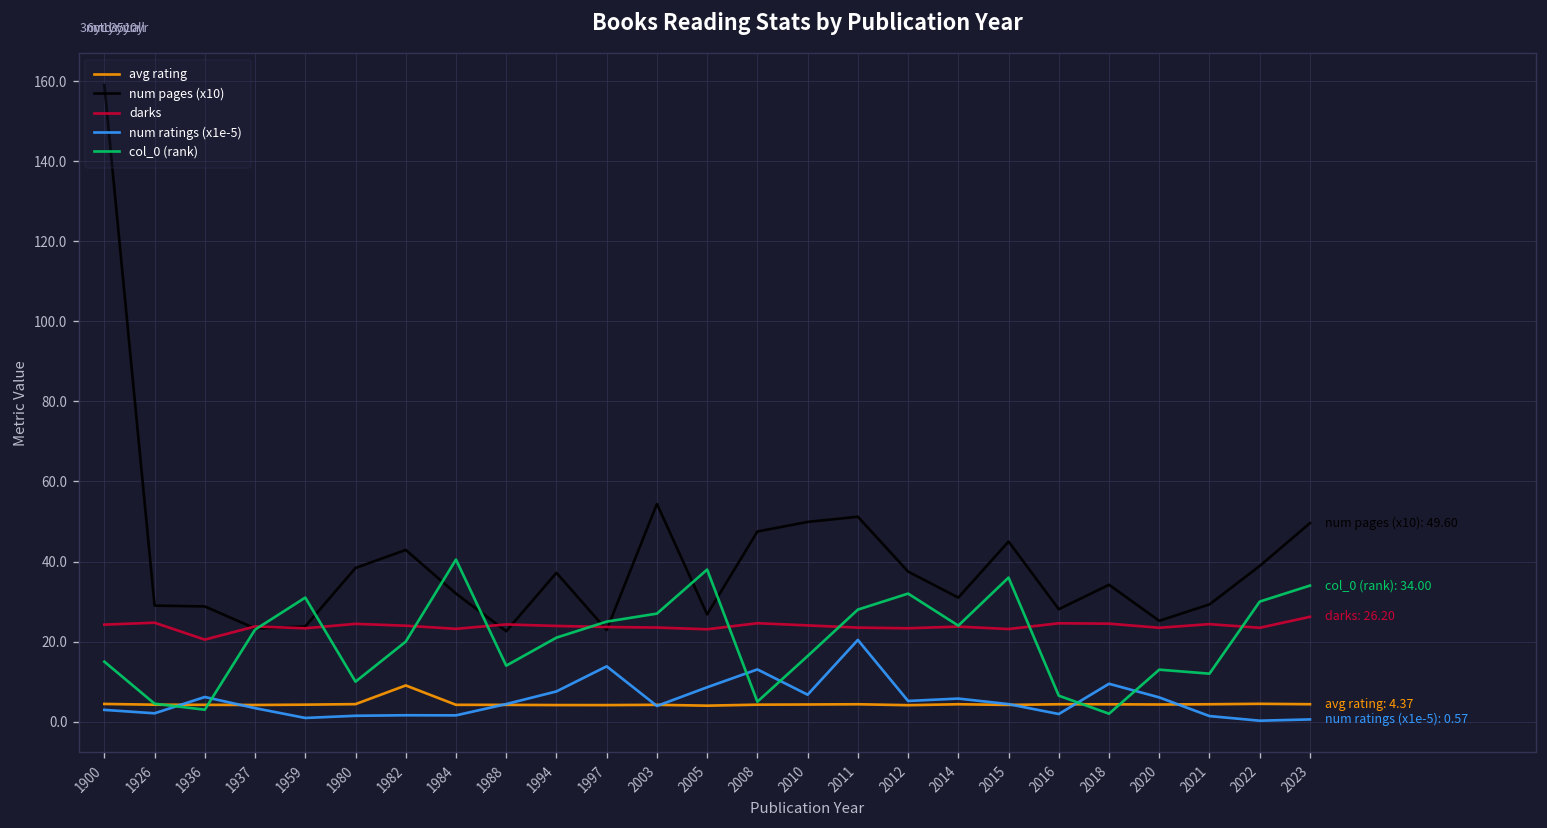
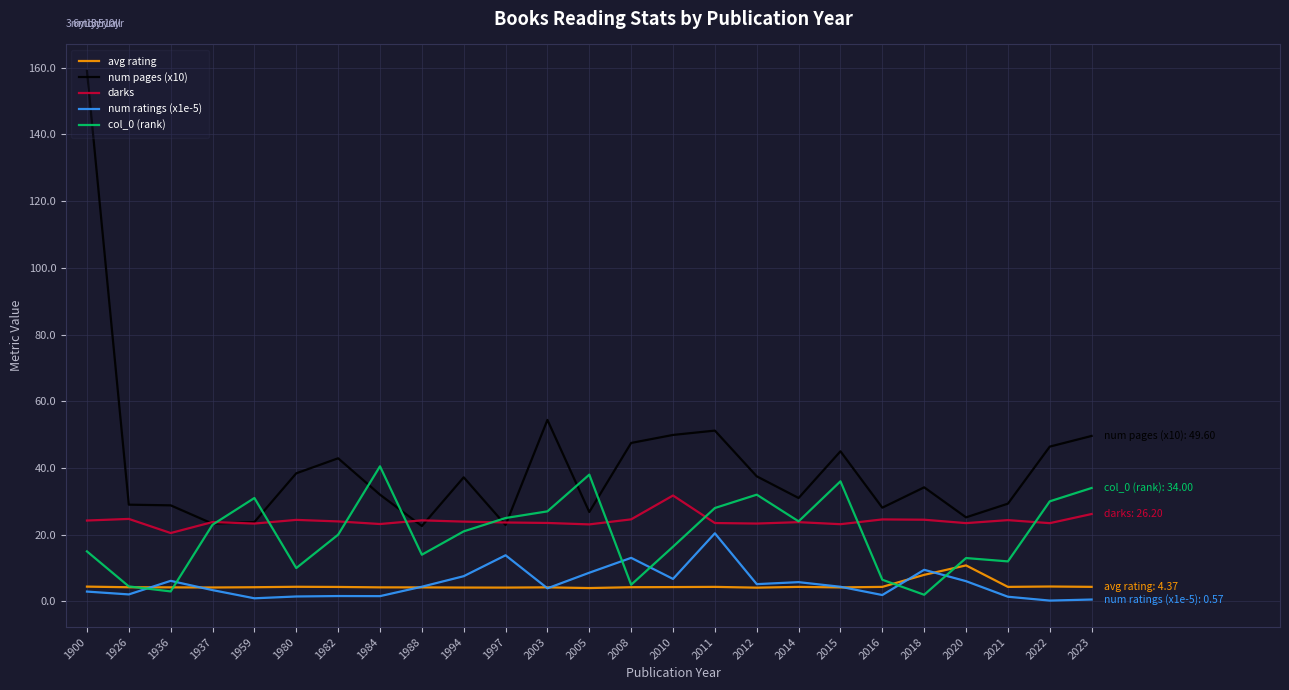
  {
    "avg rating": {
      "1900": 4,
      "1936": 4,
      "1937": 4,
      "1959": 4,
      "1980": 4,
-     "1982": 9,
+     "1982": 4,
      "1984": 4,
      "1994": 4,
      "1997": 4,
      "2005": 4,
      "2010": 4,
      "2011": 4,
      "2012": 4,
      "2014": 4,
      "2016": 4,
-     "2018": 4,
-     "2020": 4,
+     "2018": 8,
+     "2020": 11,
      "2021": 4,
      "2022": 4
    },
    "num pages (x10)": {
      "1926": 29,
      "1936": 29,
      "1980": 38,
      "1982": 43,
      "1984": 32,
      "1988": 23,
      "1994": 37,
      "2003": 54,
      "2005": 27,
      "2008": 48,
      "2010": 50,
      "2011": 51,
      "2012": 38,
      "2014": 31,
      "2015": 45,
      "2016": 28,
      "2018": 34,
      "2020": 25,
      "2021": 29,
-     "2022": 39,
+     "2022": 46,
      "2023": 50
    },
    "darks": {
      "1900": 24,
      "1926": 25,
      "1936": 21,
      "1980": 24,
      "1982": 24,
      "1984": 23,
      "1988": 24,
      "1994": 24,
      "2003": 24,
      "2005": 23,
      "2008": 25,
-     "2010": 24,
+     "2010": 32,
      "2011": 24,
      "2012": 23,
      "2015": 23,
      "2016": 25,
      "2018": 24,
      "2020": 23,
      "2021": 24,
      "2022": 23
    },
    "num ratings (x1e-5)": {
      "2023": 0.57
    },
    "col_0 (rank)": {
      "2023": 34.00
    }
  }
